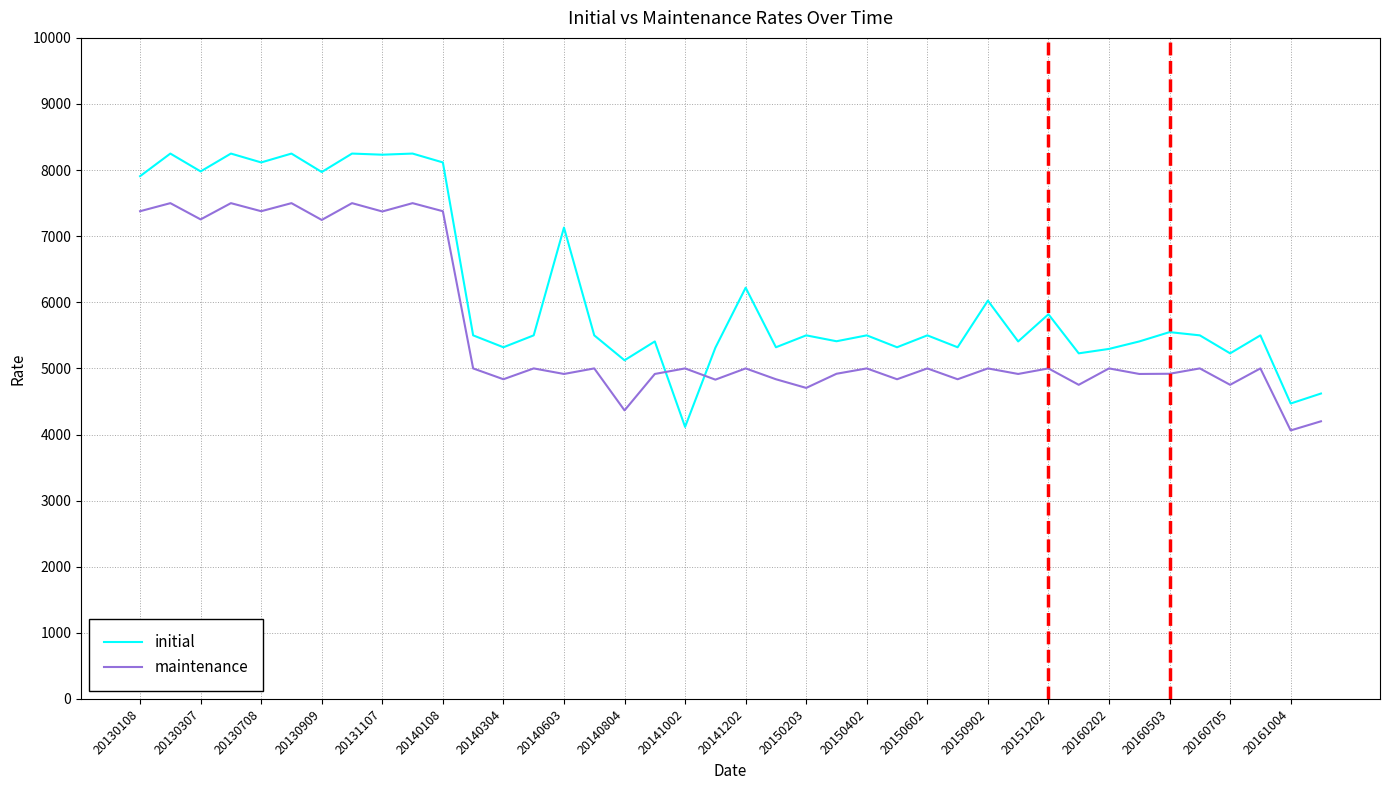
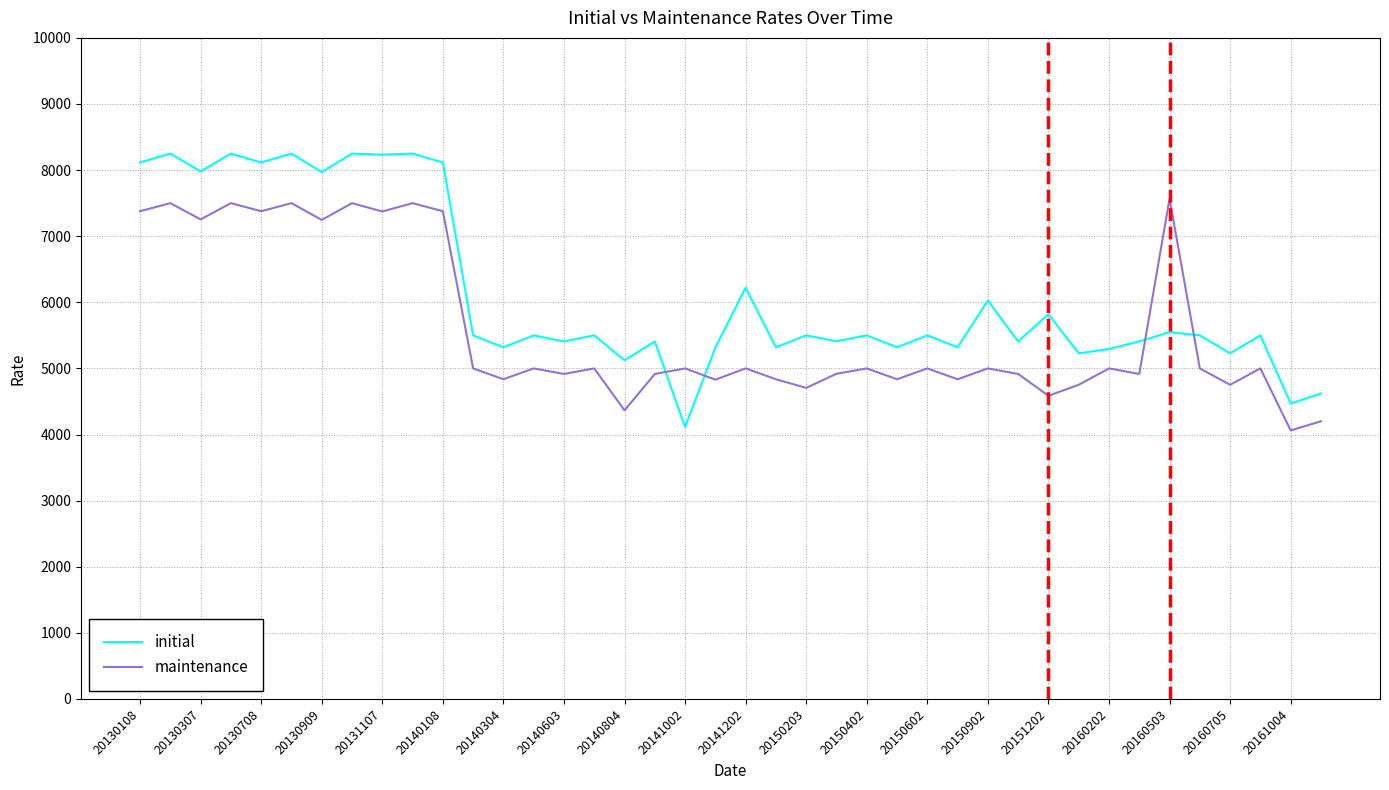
  {
    "initial": {
-     "20130108": 7900,
+     "20130108": 8100,
      "20130307": 8000,
      "20130708": 8100,
      "20130909": 8000,
      "20131107": 8200,
      "20140108": 8100,
      "20140304": 5300,
-     "20140603": 7100,
+     "20140603": 5400,
      "20140804": 5100,
      "20141002": 4100,
      "20141202": 6200,
      "20150203": 5500,
      "20150402": 5500,
      "20150602": 5500,
      "20150902": 6000,
      "20151202": 5800,
      "20160202": 5300,
      "20160503": 5500,
      "20160705": 5200,
      "20161004": 4500
    },
    "maintenance": {
      "20130108": 7400,
      "20130307": 7300,
      "20130708": 7400,
      "20130909": 7200,
      "20131107": 7400,
      "20140108": 7400,
      "20140304": 4800,
      "20140603": 4900,
      "20140804": 4400,
      "20141002": 5000,
      "20141202": 5000,
      "20150203": 4700,
      "20150402": 5000,
      "20150602": 5000,
      "20150902": 5000,
-     "20151202": 5000,
+     "20151202": 4600,
      "20160202": 5000,
-     "20160503": 4900,
+     "20160503": 7600,
      "20160705": 4800,
      "20161004": 4100
    }
  }
